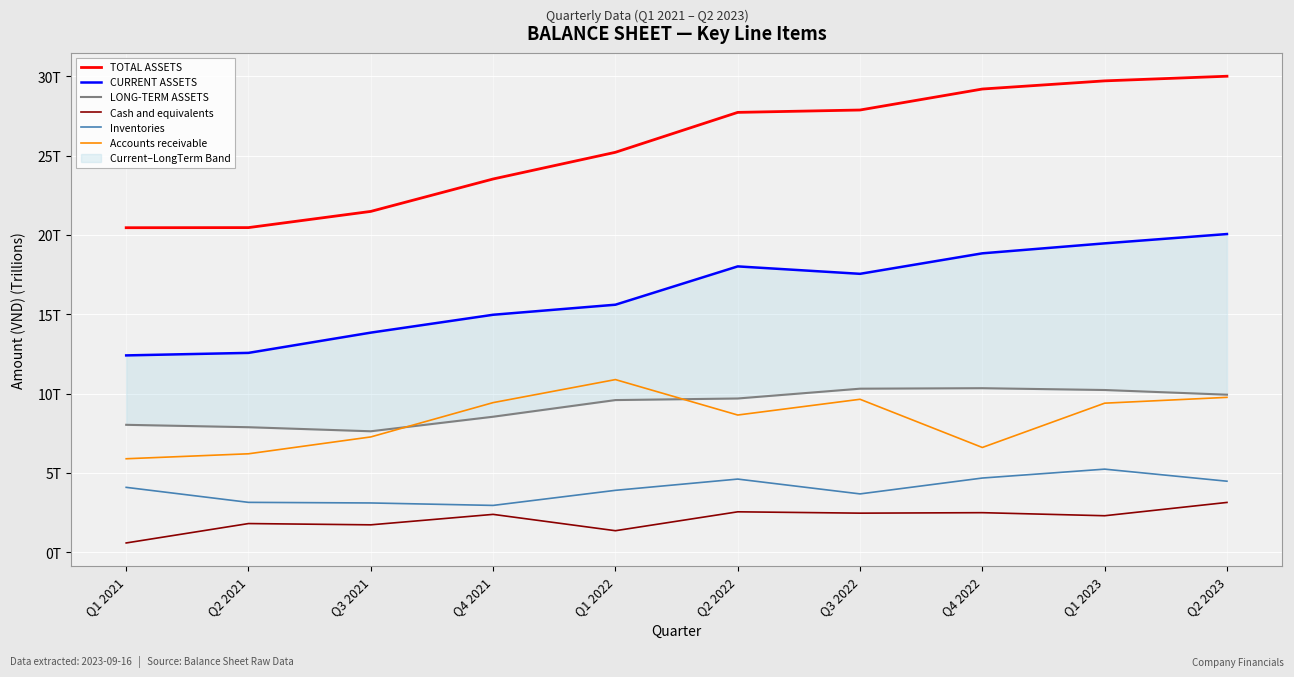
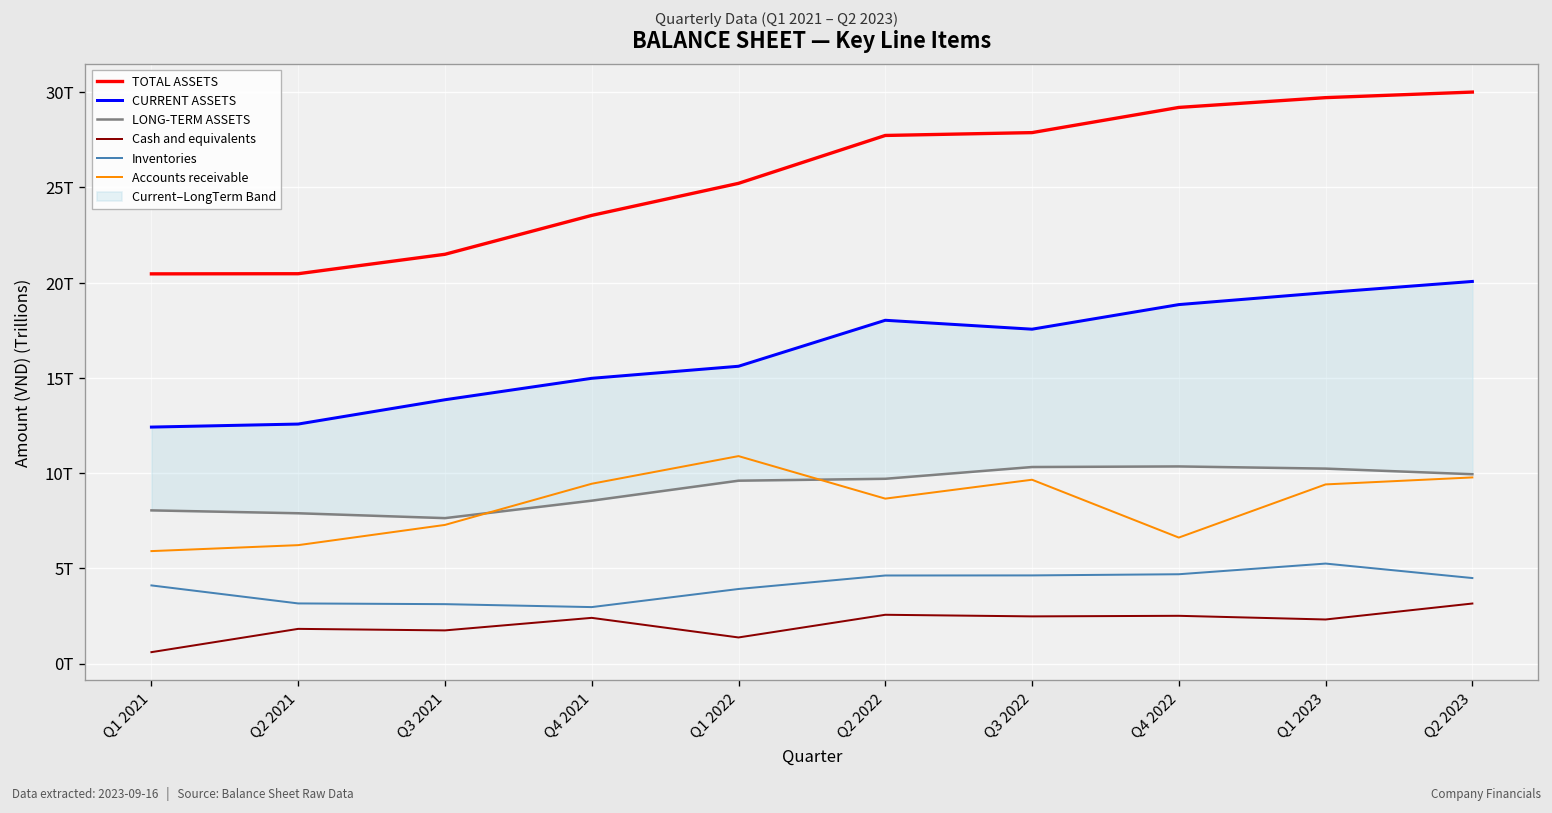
  {
    "TOTAL ASSETS": {
      "Q1 2021": "20.5T",
      "Q2 2021": "20.5T",
      "Q3 2021": "21.5T",
      "Q4 2021": "23.5T",
      "Q1 2022": "25.2T",
      "Q2 2022": "27.7T",
      "Q3 2022": "27.9T",
      "Q4 2022": "29.2T",
      "Q1 2023": "29.7T",
      "Q2 2023": "30.0T"
    },
    "Current–LongTerm Band": {
      "Q1 2021": "12.4T",
      "Q2 2021": "12.6T",
      "Q3 2021": "13.9T",
      "Q4 2021": "15.0T",
      "Q1 2022": "15.6T",
      "Q2 2022": "18.0T",
      "Q3 2022": "17.6T",
      "Q4 2022": "18.8T",
      "Q1 2023": "19.5T",
      "Q2 2023": "20.1T"
    },
    "LONG-TERM ASSETS": {
      "Q1 2021": "8.0T",
      "Q2 2021": "7.9T",
      "Q3 2021": "7.6T",
      "Q4 2021": "8.6T",
      "Q1 2022": "9.6T",
      "Q2 2022": "9.7T",
      "Q3 2022": "10.3T",
      "Q4 2022": "10.4T",
      "Q1 2023": "10.2T",
      "Q2 2023": "9.9T"
    },
    "Cash and equivalents": {
      "Q1 2021": "0.6T",
      "Q2 2021": "1.8T",
      "Q3 2021": "1.7T",
      "Q4 2021": "2.4T",
      "Q1 2022": "1.4T",
      "Q2 2022": "2.6T",
      "Q3 2022": "2.5T",
      "Q4 2022": "2.5T",
      "Q1 2023": "2.3T",
      "Q2 2023": "3.2T"
    },
    "Inventories": {
      "Q1 2021": "4.1T",
      "Q2 2021": "3.2T",
      "Q3 2021": "3.1T",
      "Q4 2021": "3.0T",
      "Q1 2022": "3.9T",
      "Q2 2022": "4.6T",
-     "Q3 2022": "3.7T",
+     "Q3 2022": "4.6T",
      "Q4 2022": "4.7T",
      "Q1 2023": "5.3T",
      "Q2 2023": "4.5T"
    },
    "Accounts receivable": {
      "Q1 2021": "5.9T",
      "Q2 2021": "6.2T",
      "Q3 2021": "7.3T",
      "Q4 2021": "9.4T",
      "Q1 2022": "10.9T",
      "Q2 2022": "8.7T",
      "Q3 2022": "9.7T",
      "Q4 2022": "6.6T",
      "Q1 2023": "9.4T",
      "Q2 2023": "9.8T"
    }
  }
